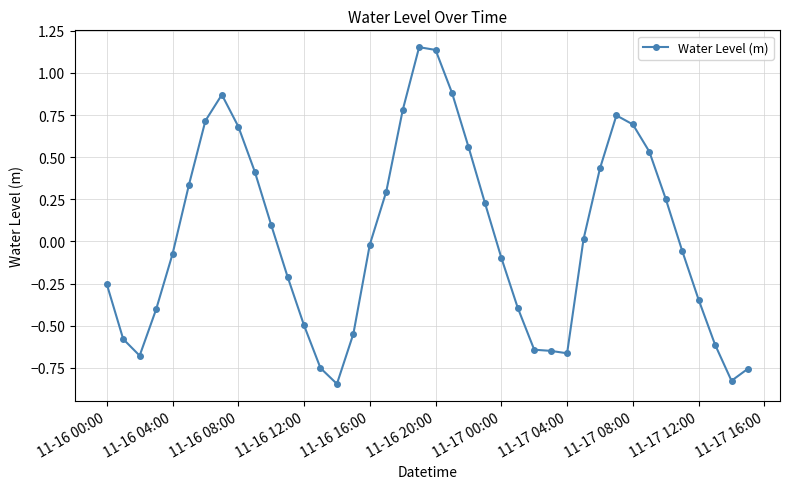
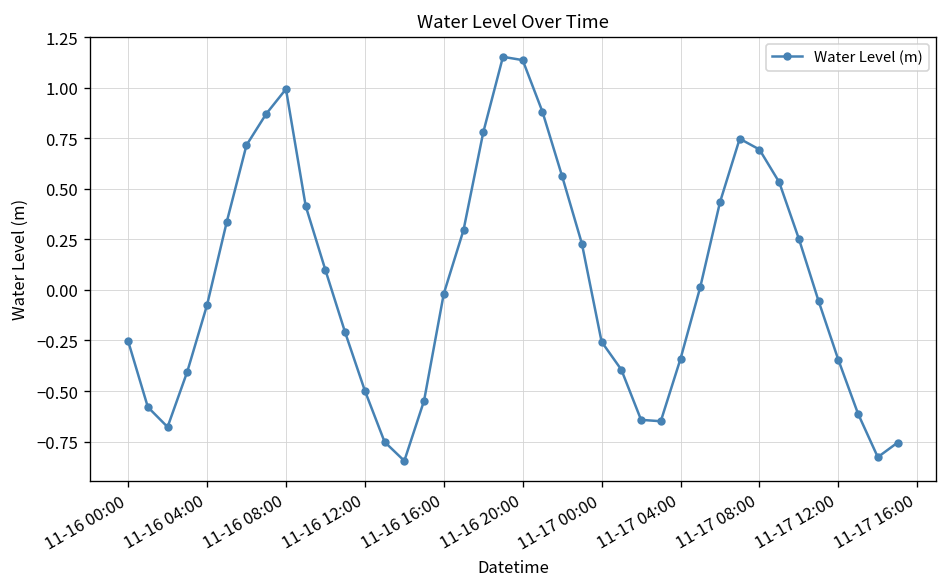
  {
    "11-16 00:00": -0.25,
    "11-16 04:00": -0.07,
-   "11-16 08:00": 0.68,
+   "11-16 08:00": 0.99,
    "11-16 12:00": -0.50,
    "11-16 16:00": -0.02,
    "11-16 20:00": 1.14,
-   "11-17 00:00": -0.10,
-   "11-17 04:00": -0.66,
+   "11-17 00:00": -0.26,
+   "11-17 04:00": -0.34,
    "11-17 08:00": 0.69,
    "11-17 12:00": -0.35
  }
